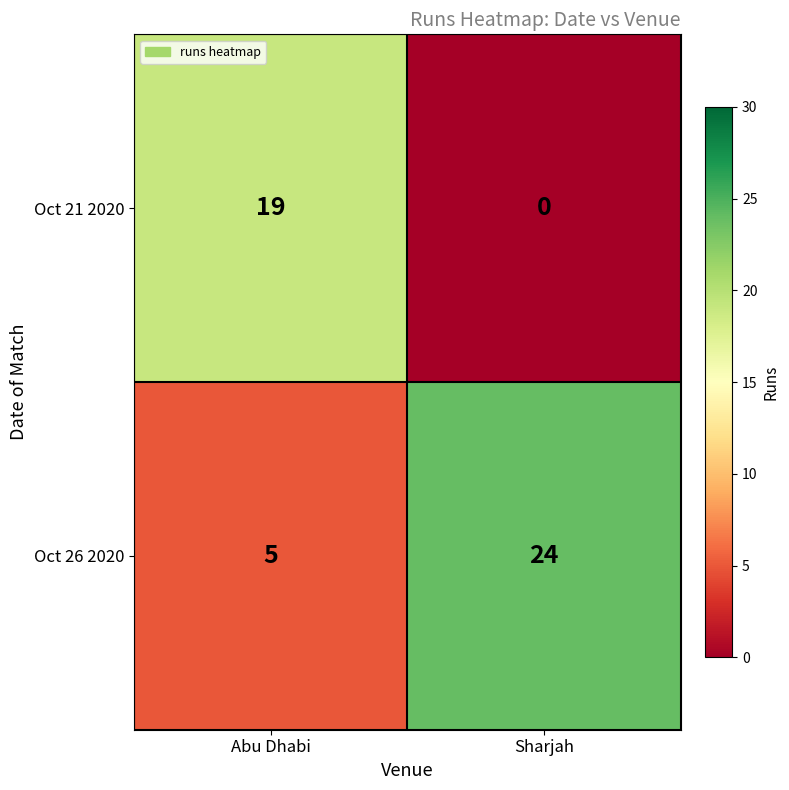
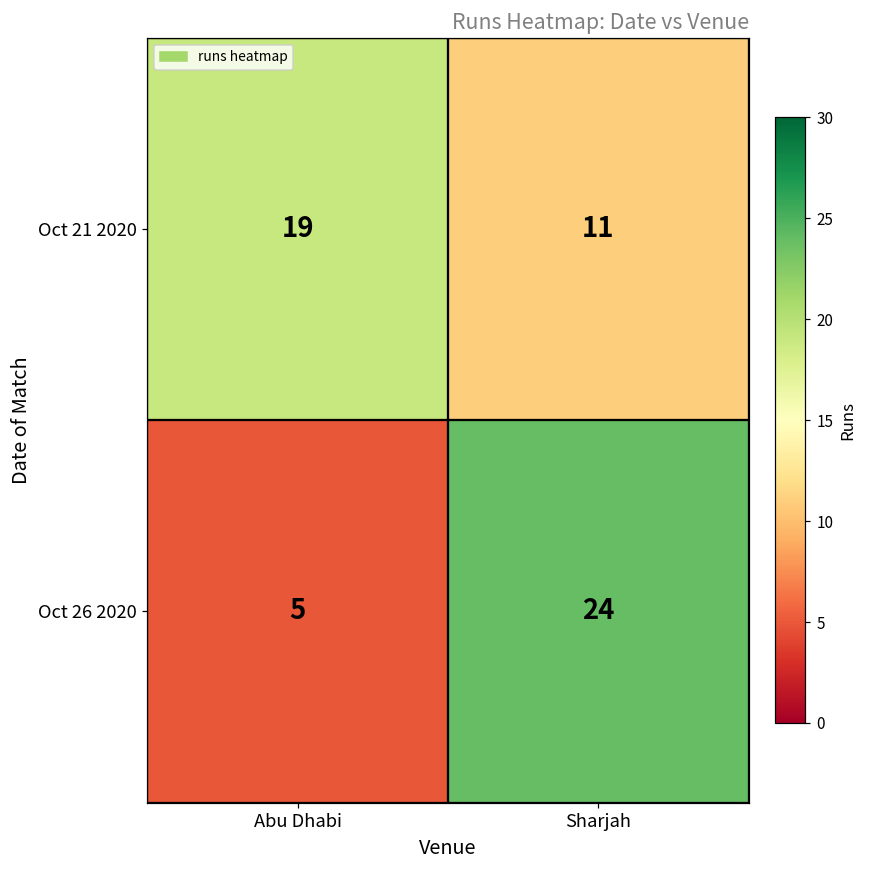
  {
    "Oct 21 2020": {
      "Abu Dhabi": 19,
-     "Sharjah": 0
+     "Sharjah": 11
    },
    "Oct 26 2020": {
      "Abu Dhabi": 5,
      "Sharjah": 24
    }
  }
